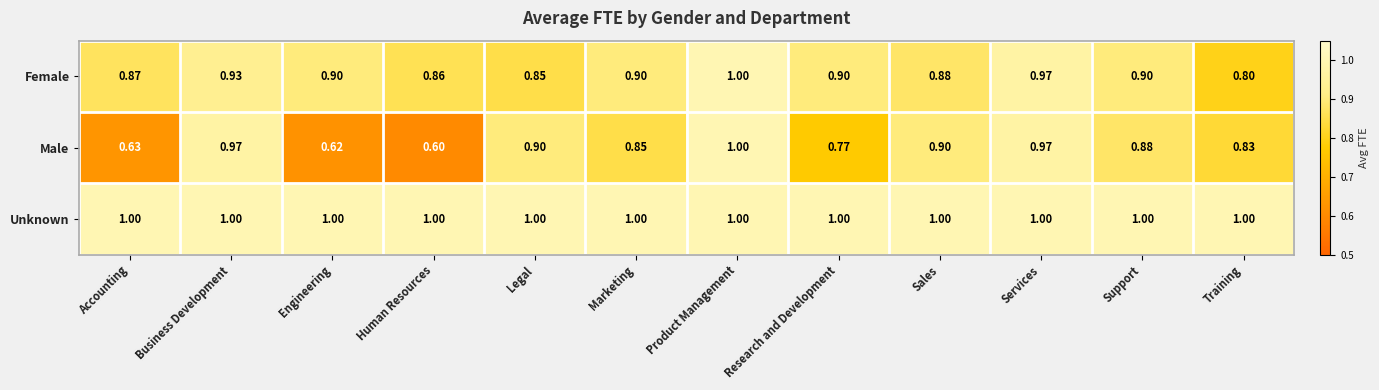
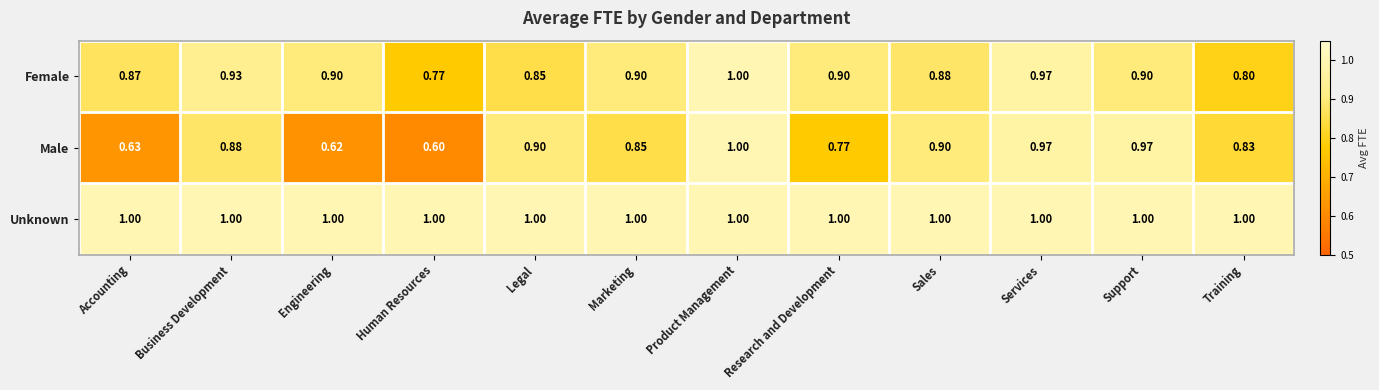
  {
    "Female": {
      "Accounting": 0.87,
      "Business Development": 0.93,
      "Engineering": 0.90,
-     "Human Resources": 0.86,
+     "Human Resources": 0.77,
      "Legal": 0.85,
      "Marketing": 0.90,
      "Product Management": 1.00,
      "Research and Development": 0.90,
      "Sales": 0.88,
      "Services": 0.97,
      "Support": 0.90,
      "Training": 0.80
    },
    "Male": {
      "Accounting": 0.63,
-     "Business Development": 0.97,
+     "Business Development": 0.88,
      "Engineering": 0.62,
      "Human Resources": 0.60,
      "Legal": 0.90,
      "Marketing": 0.85,
      "Product Management": 1.00,
      "Research and Development": 0.77,
      "Sales": 0.90,
      "Services": 0.97,
-     "Support": 0.88,
+     "Support": 0.97,
      "Training": 0.83
    },
    "Unknown": {
      "Accounting": 1.00,
      "Business Development": 1.00,
      "Engineering": 1.00,
      "Human Resources": 1.00,
      "Legal": 1.00,
      "Marketing": 1.00,
      "Product Management": 1.00,
      "Research and Development": 1.00,
      "Sales": 1.00,
      "Services": 1.00,
      "Support": 1.00,
      "Training": 1.00
    }
  }
